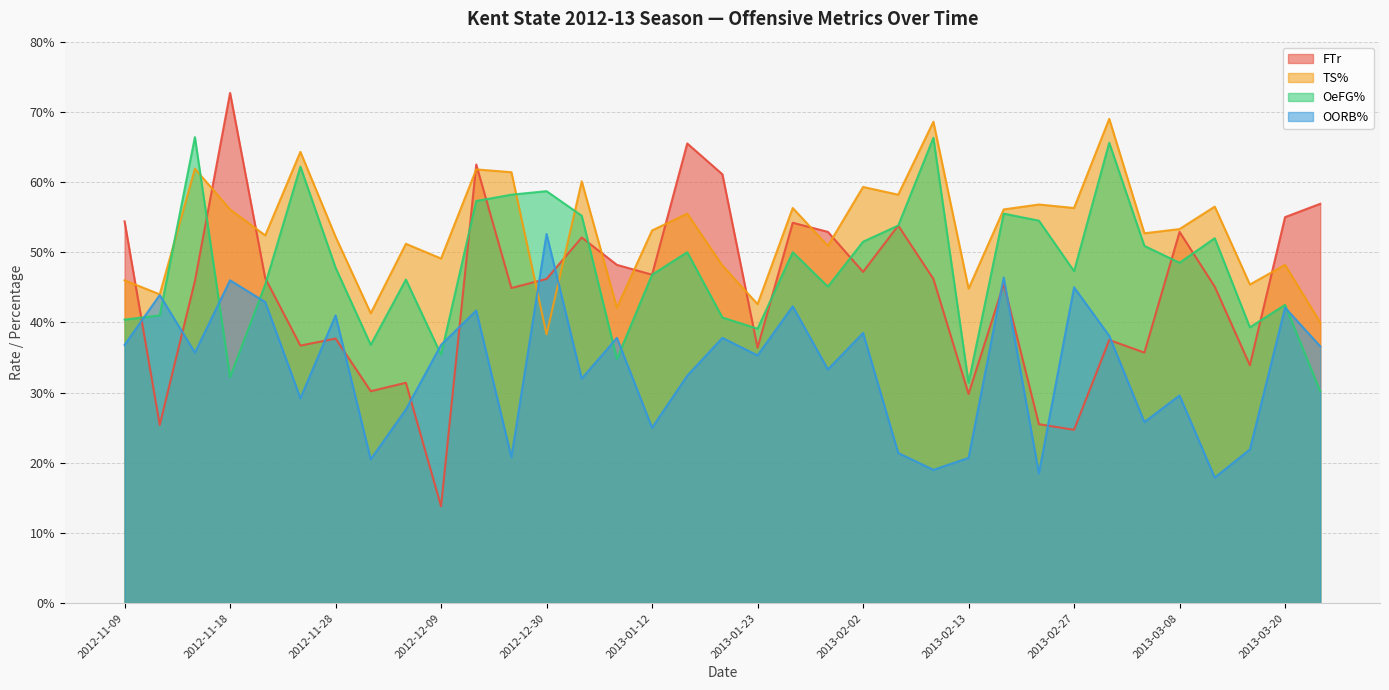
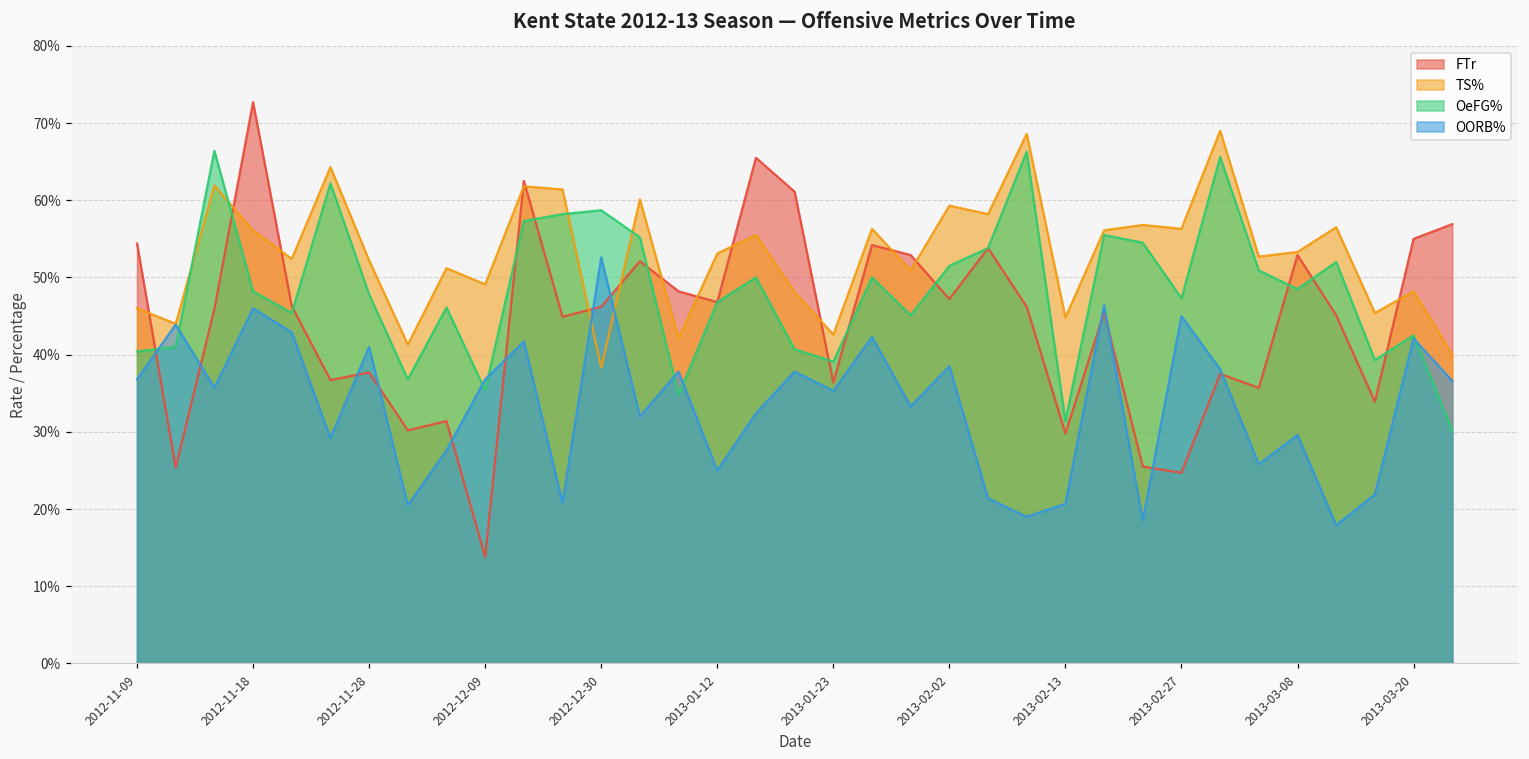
  {
    "FTr": {
      "2012-11-09": "54%",
      "2012-11-18": "73%",
      "2012-11-28": "38%",
      "2012-12-09": "14%",
      "2012-12-30": "46%",
      "2013-01-23": "36%",
      "2013-02-02": "47%",
      "2013-02-13": "30%",
      "2013-02-27": "25%",
      "2013-03-08": "53%",
      "2013-03-20": "55%"
    },
    "TS%": {
      "2012-11-09": "46%",
      "2012-11-18": "56%",
      "2012-11-28": "52%",
      "2012-12-09": "49%",
      "2012-12-30": "38%",
      "2013-01-12": "53%",
      "2013-01-23": "43%",
      "2013-02-02": "59%",
      "2013-02-13": "45%",
      "2013-02-27": "56%",
      "2013-03-08": "53%",
      "2013-03-20": "48%"
    },
    "OeFG%": {
      "2012-11-09": "40%",
-     "2012-11-18": "32%",
+     "2012-11-18": "48%",
      "2012-11-28": "48%",
      "2012-12-09": "35%",
      "2012-12-30": "59%",
      "2013-01-23": "39%",
      "2013-02-02": "52%",
      "2013-02-13": "31%",
      "2013-02-27": "47%",
      "2013-03-08": "49%",
      "2013-03-20": "43%"
    },
    "OORB%": {
      "2012-11-09": "37%",
      "2012-11-18": "46%",
      "2012-11-28": "41%",
      "2012-12-09": "37%",
      "2012-12-30": "53%",
      "2013-01-12": "25%",
      "2013-01-23": "35%",
      "2013-02-02": "39%",
      "2013-02-13": "21%",
      "2013-02-27": "45%",
      "2013-03-08": "30%",
      "2013-03-20": "42%"
    }
  }
